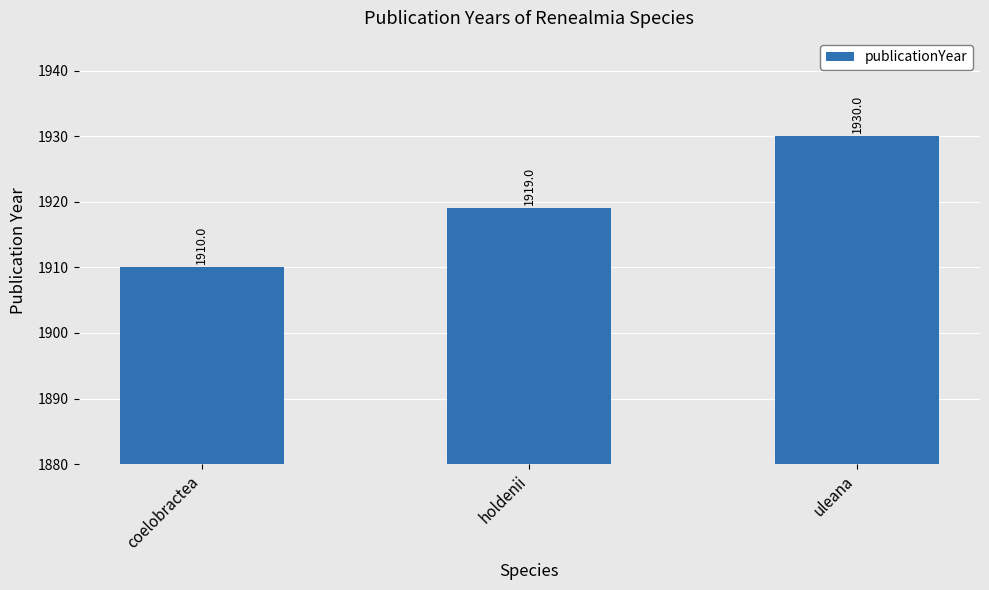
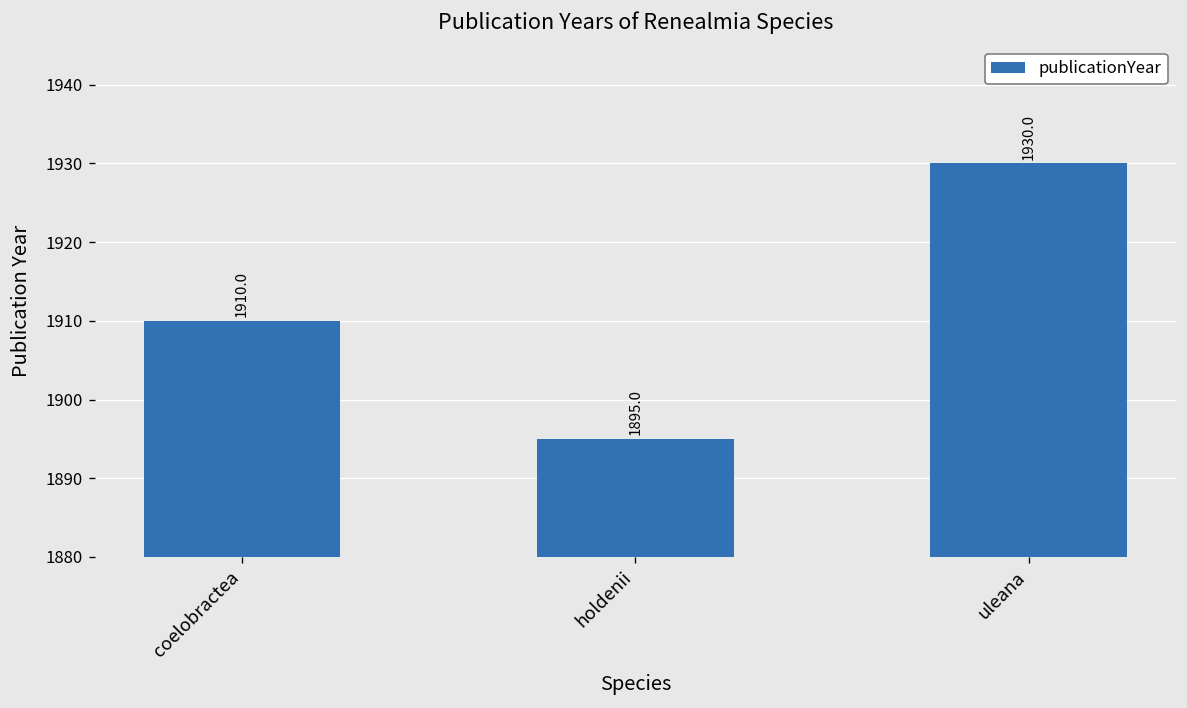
  {
    "coelobractea": 1910.0,
-   "holdenii": 1919.0,
+   "holdenii": 1895.0,
    "uleana": 1930.0
  }
